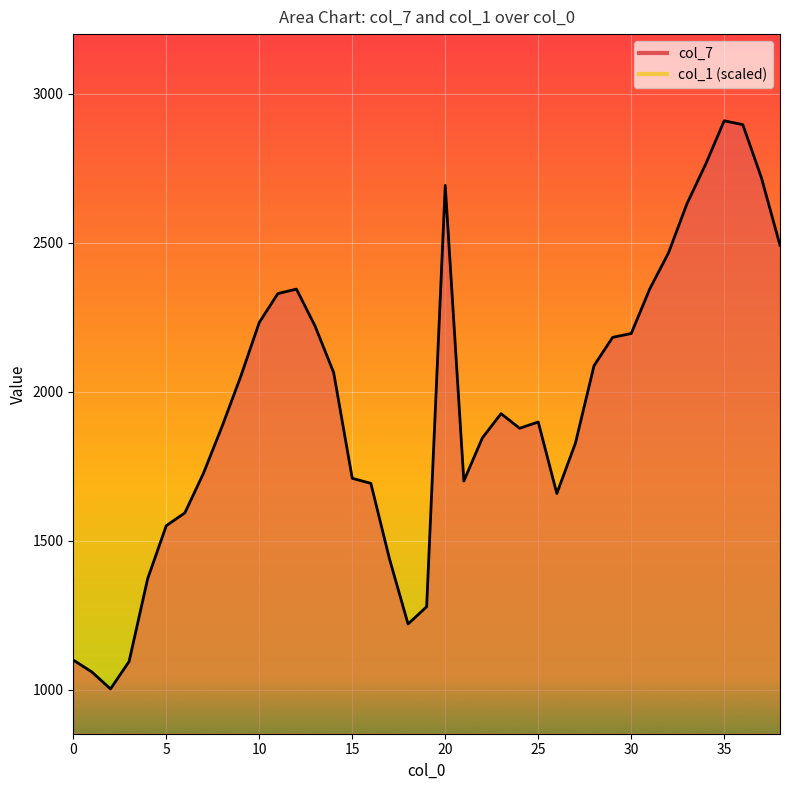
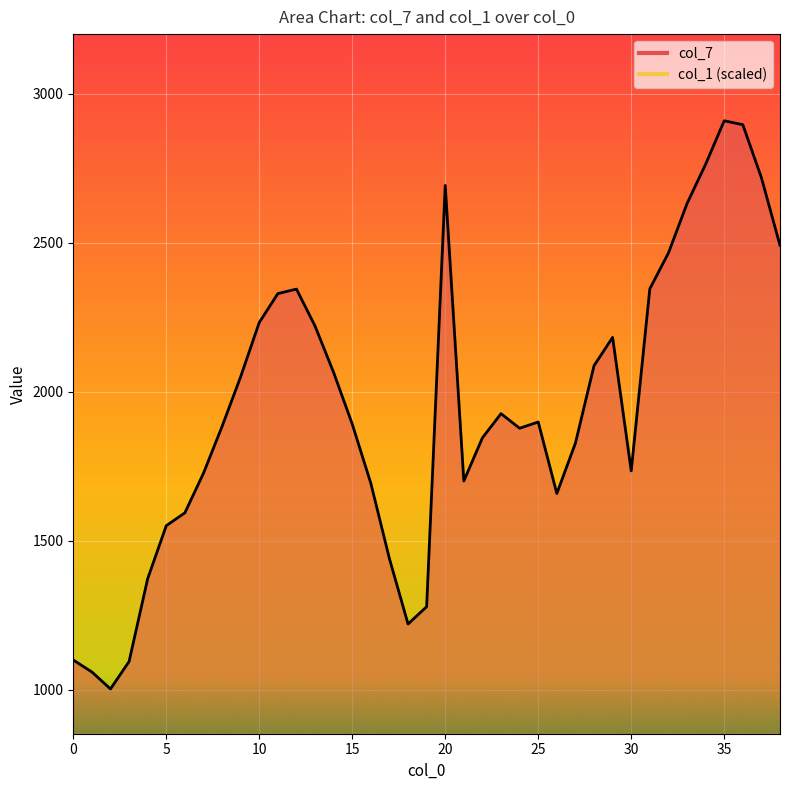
  {
    "col_7": {
      "0": 1100,
      "5": 1550,
      "10": 2230,
-     "15": 1710,
+     "15": 1890,
      "20": 2690,
      "25": 1900,
-     "30": 2200,
+     "30": 1730,
      "35": 2910
    }
  }
